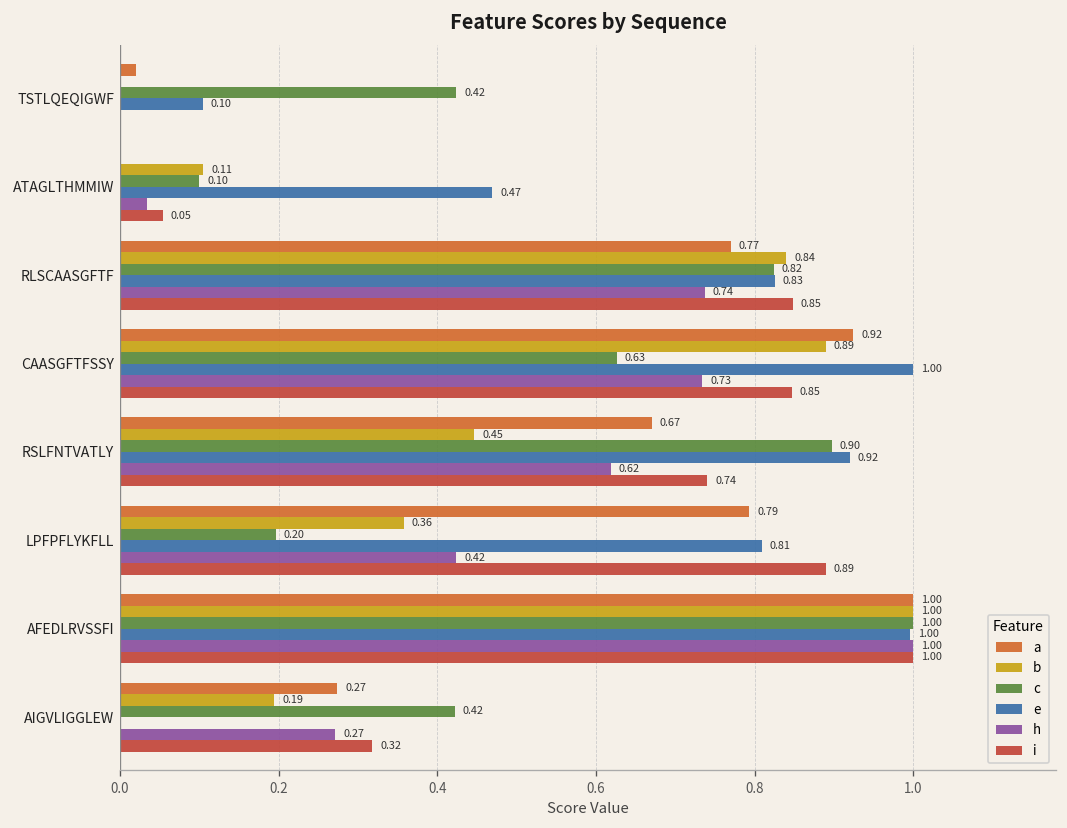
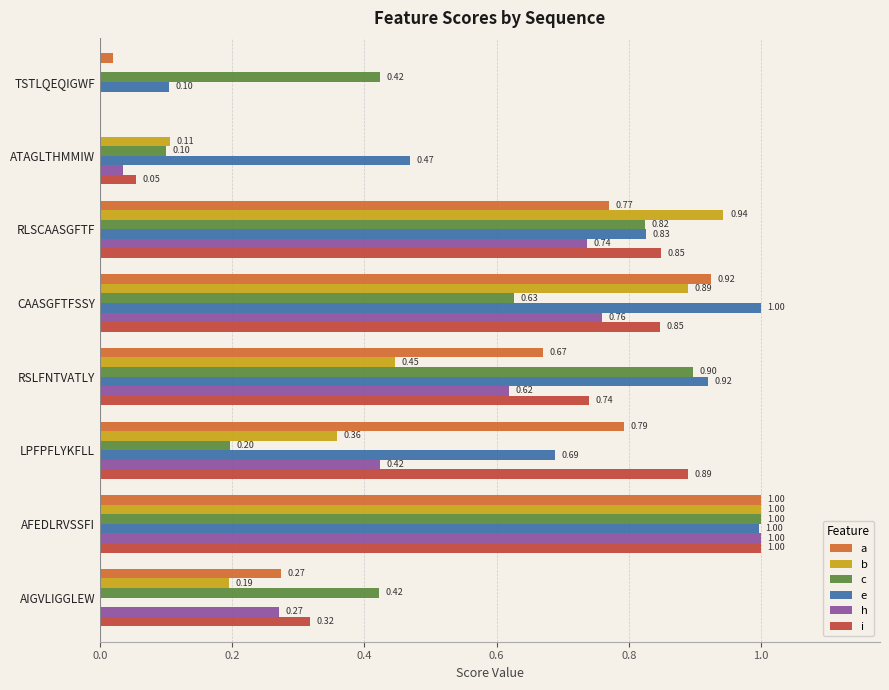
  {
    "b": {
      "ATAGLTHMMIW": 0.11,
-     "RLSCAASGFTF": 0.84,
+     "RLSCAASGFTF": 0.94,
      "CAASGFTFSSY": 0.89,
      "RSLFNTVATLY": 0.45,
      "LPFPFLYKFLL": 0.36,
      "AFEDLRVSSFI": 1.00,
      "AIGVLIGGLEW": 0.19
    },
    "c": {
      "TSTLQEQIGWF": 0.42,
      "ATAGLTHMMIW": 0.10,
      "RLSCAASGFTF": 0.82,
      "CAASGFTFSSY": 0.63,
      "RSLFNTVATLY": 0.90,
      "LPFPFLYKFLL": 0.20,
      "AFEDLRVSSFI": 1.00,
      "AIGVLIGGLEW": 0.42
    },
    "e": {
      "TSTLQEQIGWF": 0.10,
      "ATAGLTHMMIW": 0.47,
      "RLSCAASGFTF": 0.83,
      "CAASGFTFSSY": 1.00,
      "RSLFNTVATLY": 0.92,
-     "LPFPFLYKFLL": 0.81,
+     "LPFPFLYKFLL": 0.69,
      "AFEDLRVSSFI": 1.00
    },
    "h": {
      "RLSCAASGFTF": 0.74,
-     "CAASGFTFSSY": 0.73,
+     "CAASGFTFSSY": 0.76,
      "RSLFNTVATLY": 0.62,
      "LPFPFLYKFLL": 0.42,
      "AFEDLRVSSFI": 1.00,
      "AIGVLIGGLEW": 0.27
    }
  }
